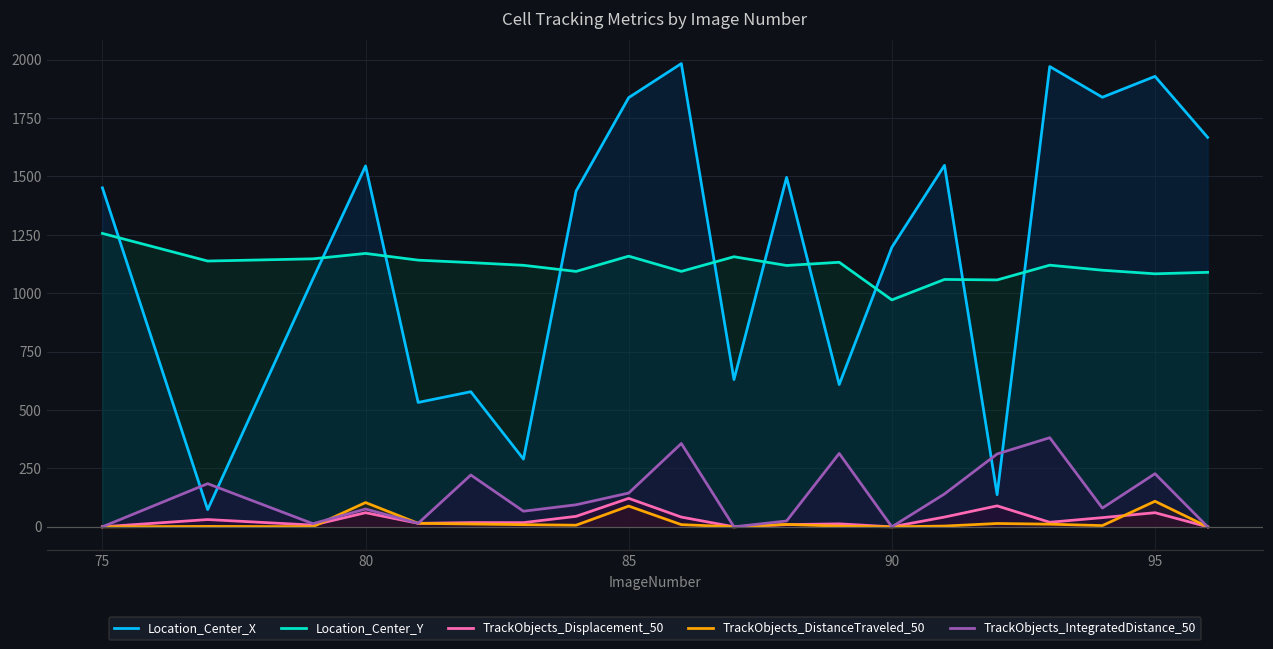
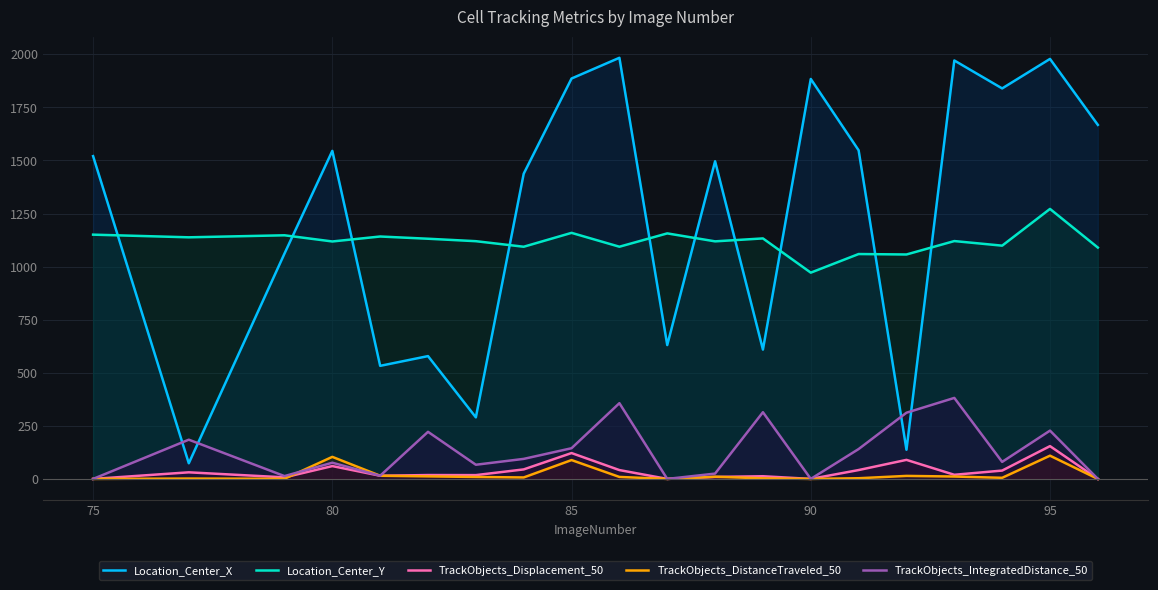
  {
    "Location_Center_X": {
-     "75": 1450,
+     "75": 1520,
      "80": 1550,
-     "85": 1840,
-     "90": 1200,
-     "95": 1930
+     "85": 1890,
+     "90": 1880,
+     "95": 1980
    },
    "Location_Center_Y": {
-     "75": 1260,
-     "80": 1170,
+     "75": 1150,
+     "80": 1120,
      "85": 1160,
      "90": 970,
-     "95": 1080
+     "95": 1270
    },
    "TrackObjects_Displacement_50": {
      "80": 60,
      "85": 120,
-     "95": 60
+     "95": 150
    },
    "TrackObjects_DistanceTraveled_50": {
      "80": 100,
      "85": 90,
      "95": 110
    },
    "TrackObjects_IntegratedDistance_50": {
      "80": 80,
      "85": 140,
      "95": 230
    }
  }
